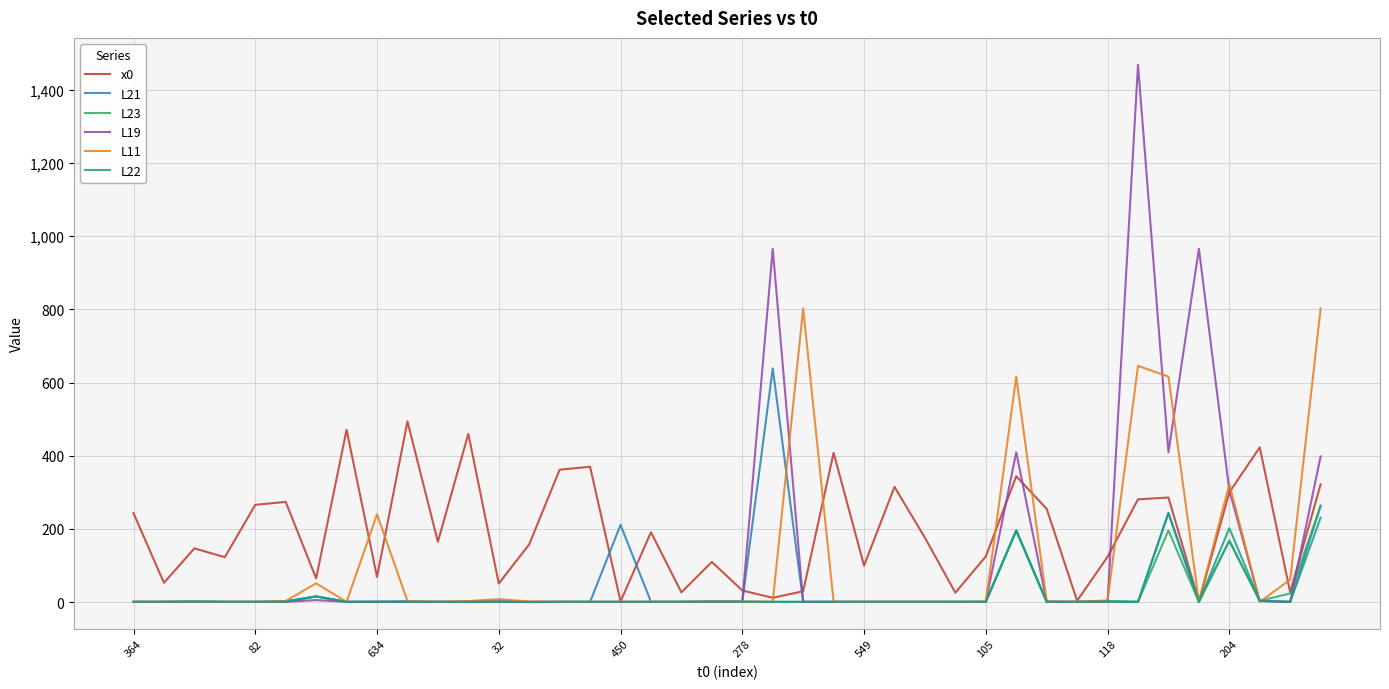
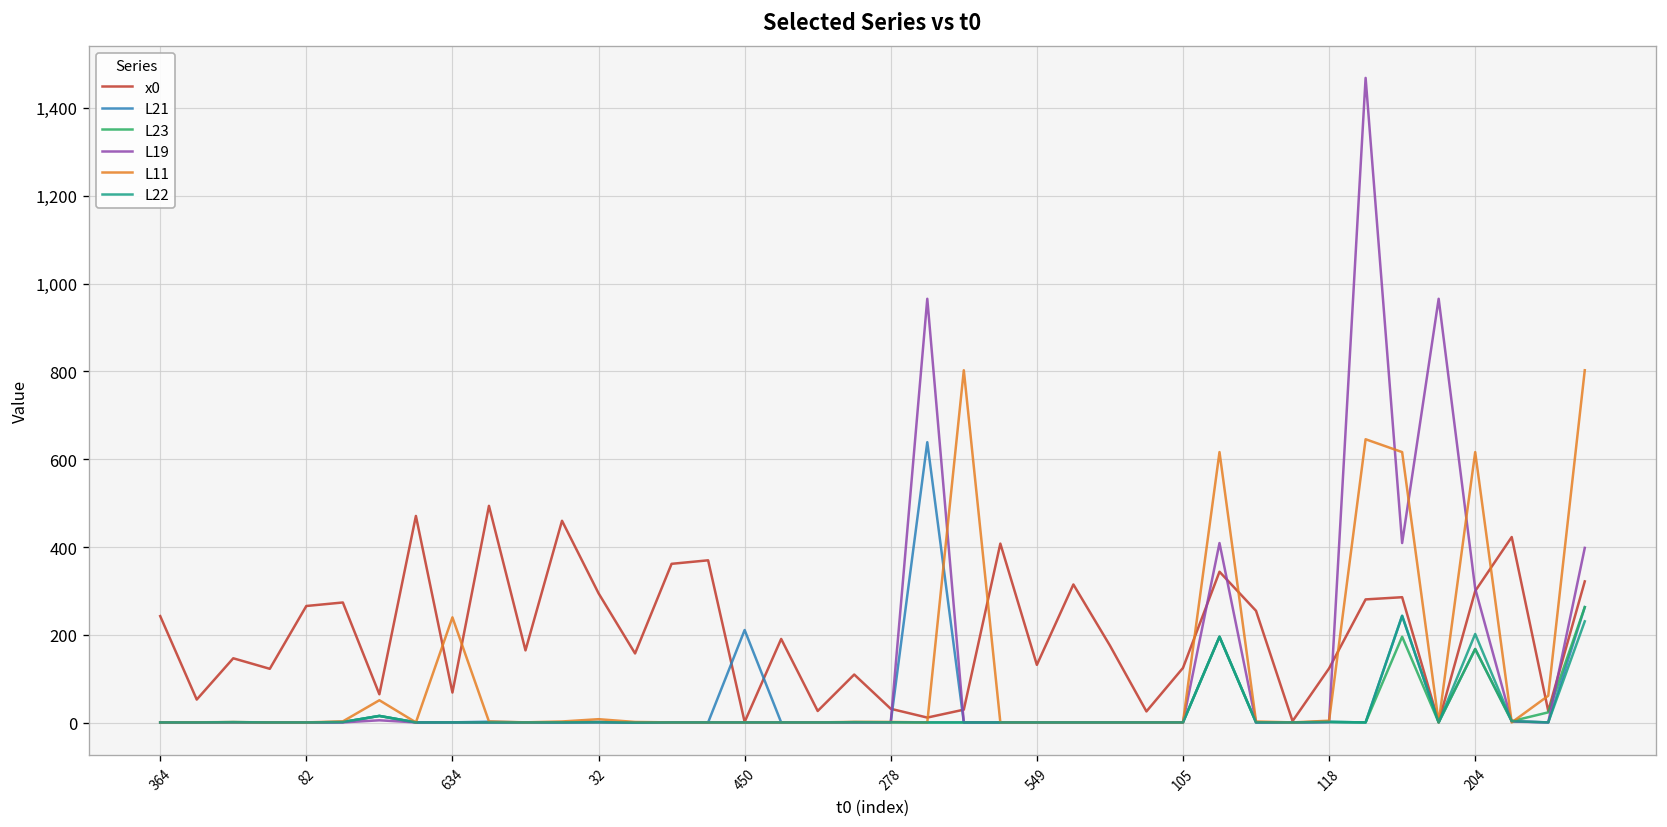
  {
    "x0": {
      "364": 240,
      "82": 270,
      "634": 70,
-     "32": 50,
+     "32": 300,
      "278": 30,
-     "549": 100,
+     "549": 130,
      "105": 130,
      "118": 120
    },
    "L21": {
      "450": 210
    },
    "L11": {
      "634": 240,
-     "204": 320
+     "204": 620
    }
  }
